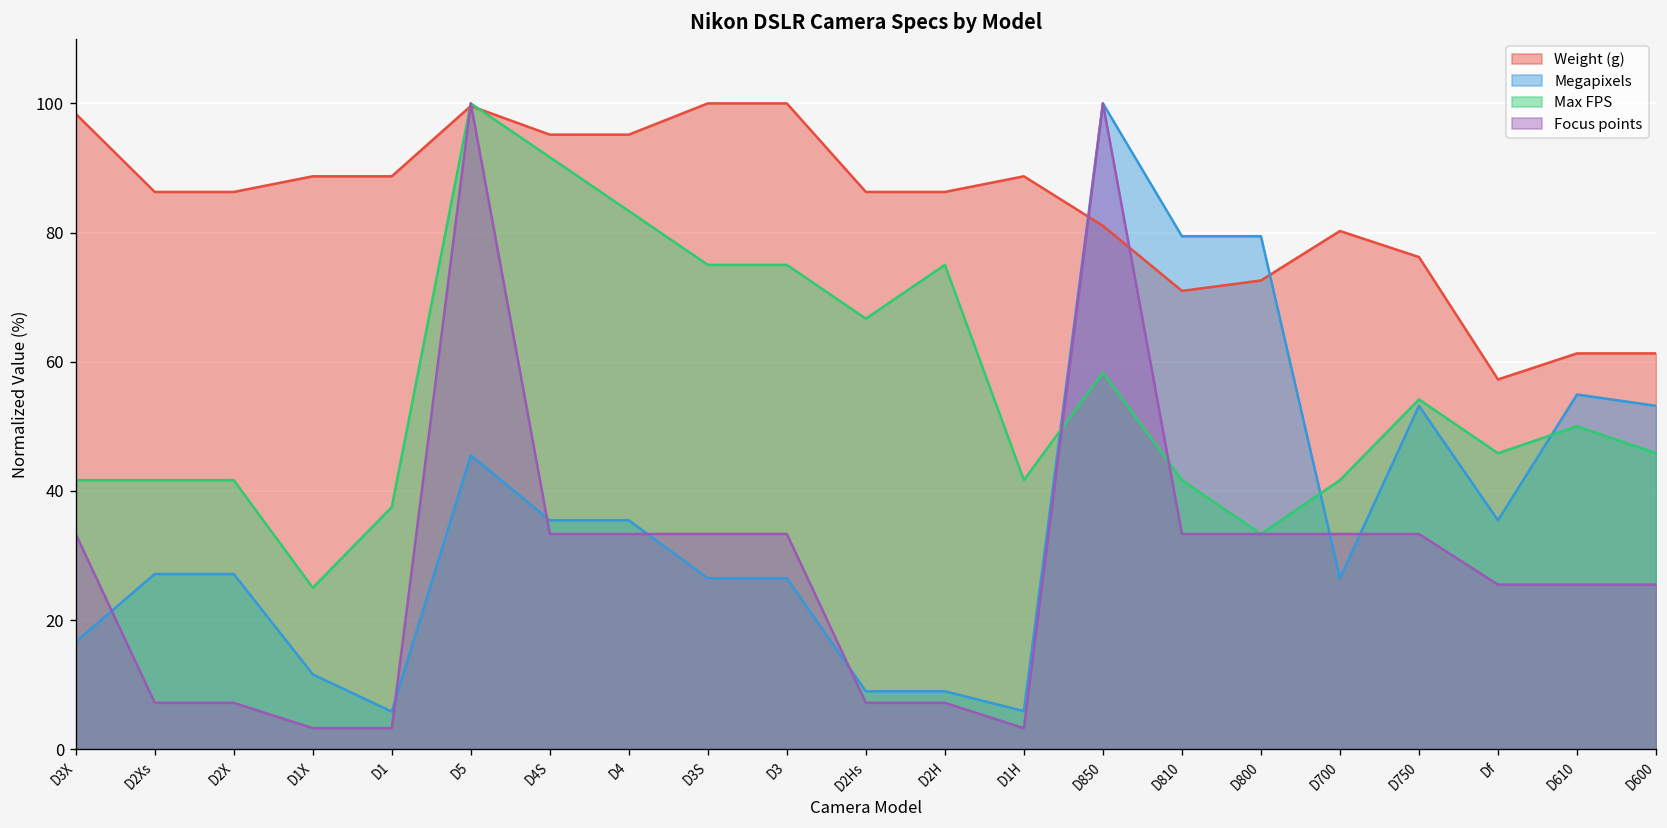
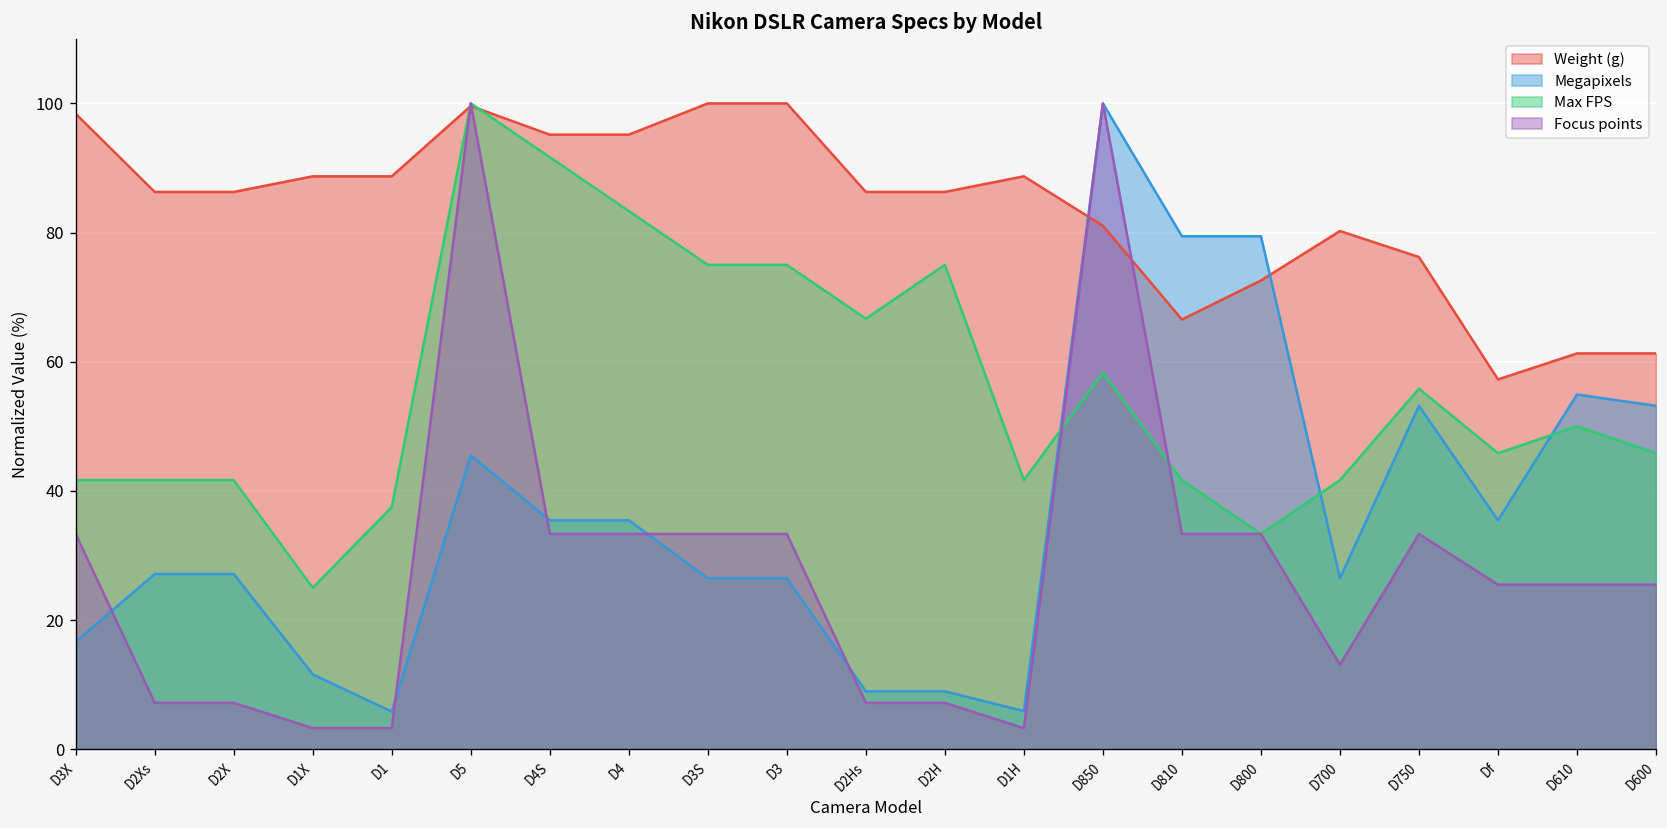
  {
    "Weight (g)": {
      "D3X": 98,
      "D2Xs": 86,
      "D2X": 86,
      "D1X": 89,
      "D1": 89,
      "D4S": 95,
      "D4": 95,
      "D3S": 100,
      "D3": 100,
      "D2Hs": 86,
      "D2H": 86,
      "D1H": 89,
      "D850": 81,
-     "D810": 71,
+     "D810": 67,
      "D800": 73,
      "D700": 80,
      "D750": 76,
      "Df": 57,
      "D610": 61,
      "D600": 61
    },
    "Megapixels": {
      "D3X": 17,
      "D2Xs": 27,
      "D2X": 27,
      "D1X": 12,
      "D1": 6,
      "D5": 46,
      "D4S": 35,
      "D4": 35,
      "D3S": 26,
      "D3": 26,
      "D2Hs": 9,
      "D2H": 9,
      "D1H": 6,
      "D810": 79,
      "D800": 79,
      "D700": 26,
      "D750": 53,
      "Df": 35,
      "D610": 55,
      "D600": 53
    },
    "Max FPS": {
      "D3X": 42,
      "D2Xs": 42,
      "D2X": 42,
      "D1X": 25,
      "D1": 38,
      "D4S": 92,
      "D4": 83,
      "D3S": 75,
      "D3": 75,
      "D2Hs": 67,
      "D2H": 75,
      "D1H": 42,
      "D850": 58,
      "D810": 42,
      "D700": 42,
-     "D750": 54,
+     "D750": 56,
      "Df": 46,
      "D610": 50,
      "D600": 46
    },
    "Focus points": {
      "D3X": 33,
      "D2Xs": 7,
      "D2X": 7,
      "D1X": 3,
      "D1": 3,
      "D4S": 33,
      "D4": 33,
      "D3S": 33,
      "D3": 33,
      "D2Hs": 7,
      "D2H": 7,
      "D1H": 3,
      "D810": 33,
-     "D700": 33,
+     "D700": 13,
      "D750": 33,
      "Df": 25,
      "D610": 25,
      "D600": 25
    }
  }
